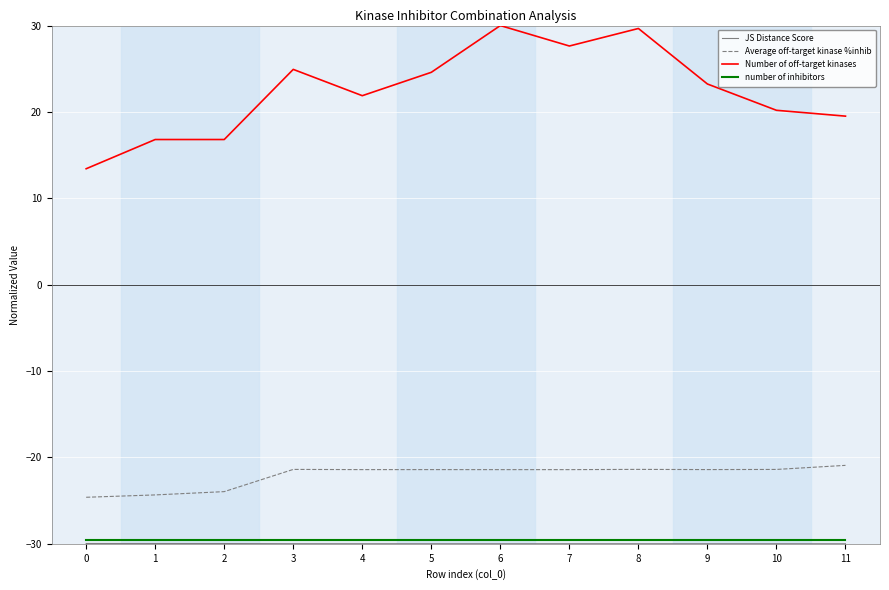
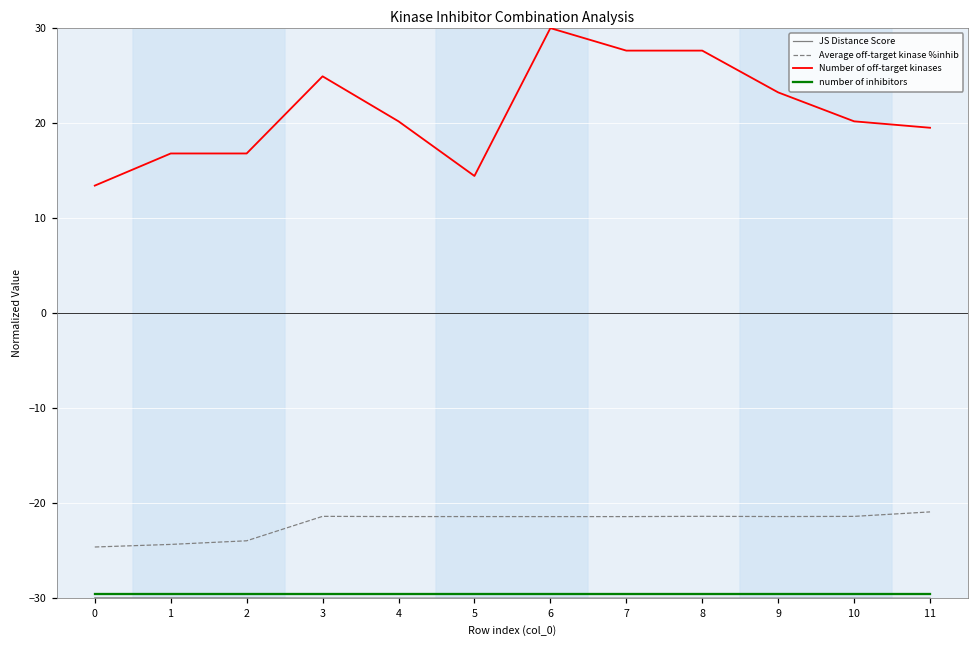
  {
    "Number of off-target kinases": {
      "0": 13,
      "1": 17,
      "2": 17,
      "3": 25,
-     "4": 22,
-     "5": 25,
+     "4": 20,
+     "5": 14,
      "6": 30,
      "7": 28,
-     "8": 30,
+     "8": 28,
      "9": 23,
      "10": 20,
      "11": 20
    },
    "number of inhibitors": {
      "0": -30,
      "1": -30,
      "2": -30,
      "3": -30,
      "4": -30,
      "5": -30,
      "6": -30,
      "7": -30,
      "8": -30,
      "9": -30,
      "10": -30,
      "11": -30
    }
  }
